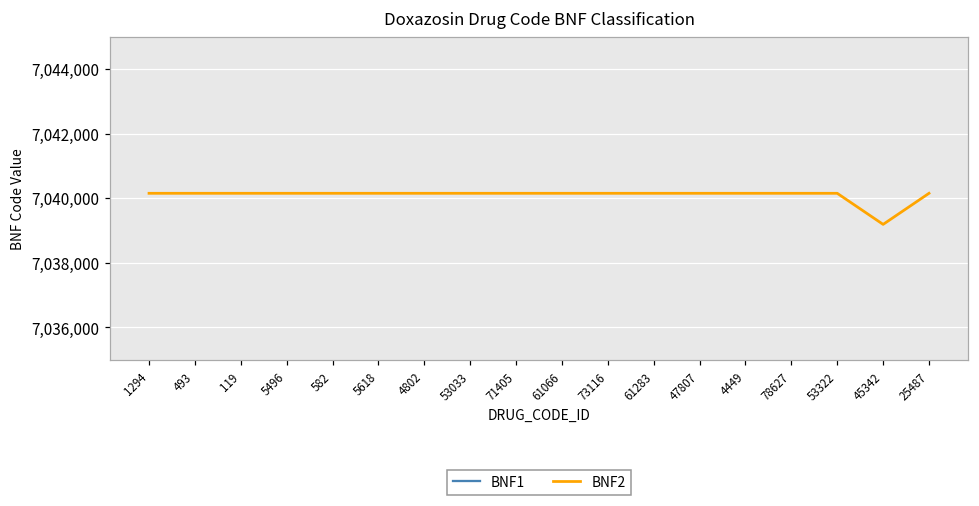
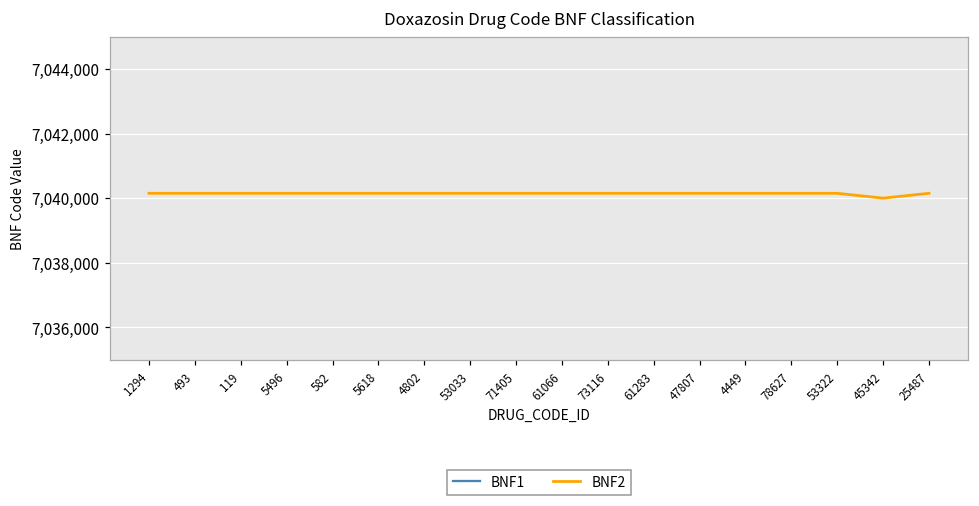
  {
    "BNF2": {
      "1294": "7,040,200",
      "493": "7,040,200",
      "119": "7,040,200",
      "5496": "7,040,200",
      "582": "7,040,200",
      "5618": "7,040,200",
      "4802": "7,040,200",
      "53033": "7,040,200",
      "71405": "7,040,200",
      "61066": "7,040,200",
      "73116": "7,040,200",
      "61283": "7,040,200",
      "47807": "7,040,200",
      "4449": "7,040,200",
      "78627": "7,040,200",
      "53322": "7,040,200",
-     "45342": "7,039,200",
+     "45342": "7,040,000",
      "25487": "7,040,200"
    }
  }
